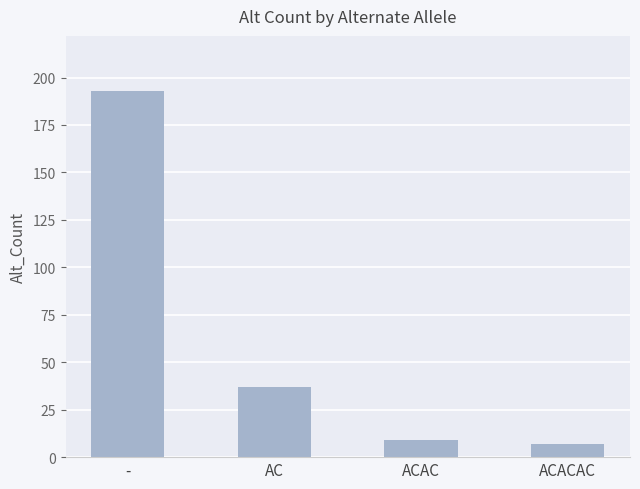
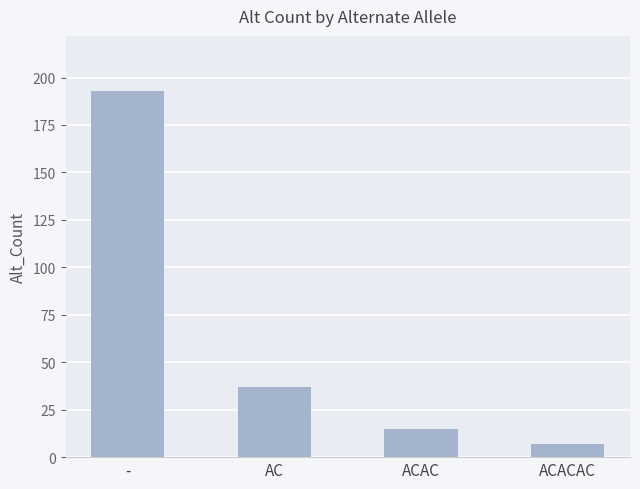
  {
    "-": 193,
    "AC": 37,
-   "ACAC": 9,
+   "ACAC": 15,
    "ACACAC": 7
  }
